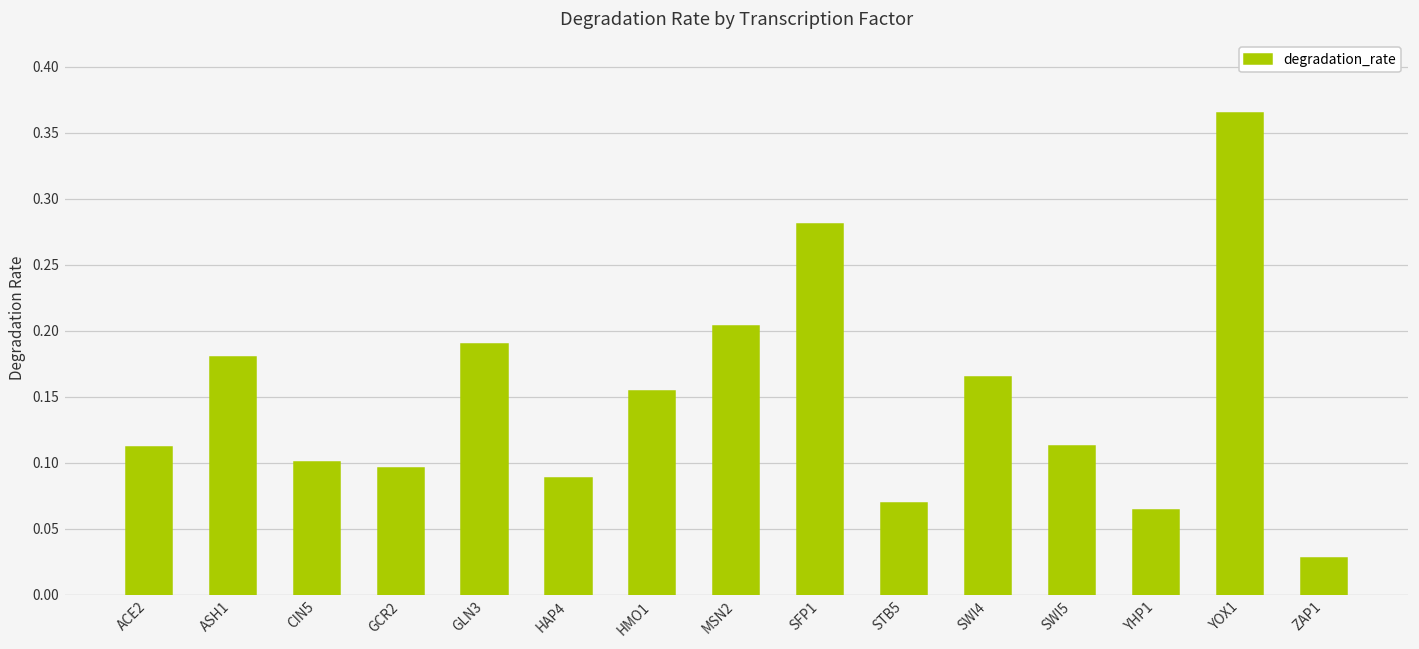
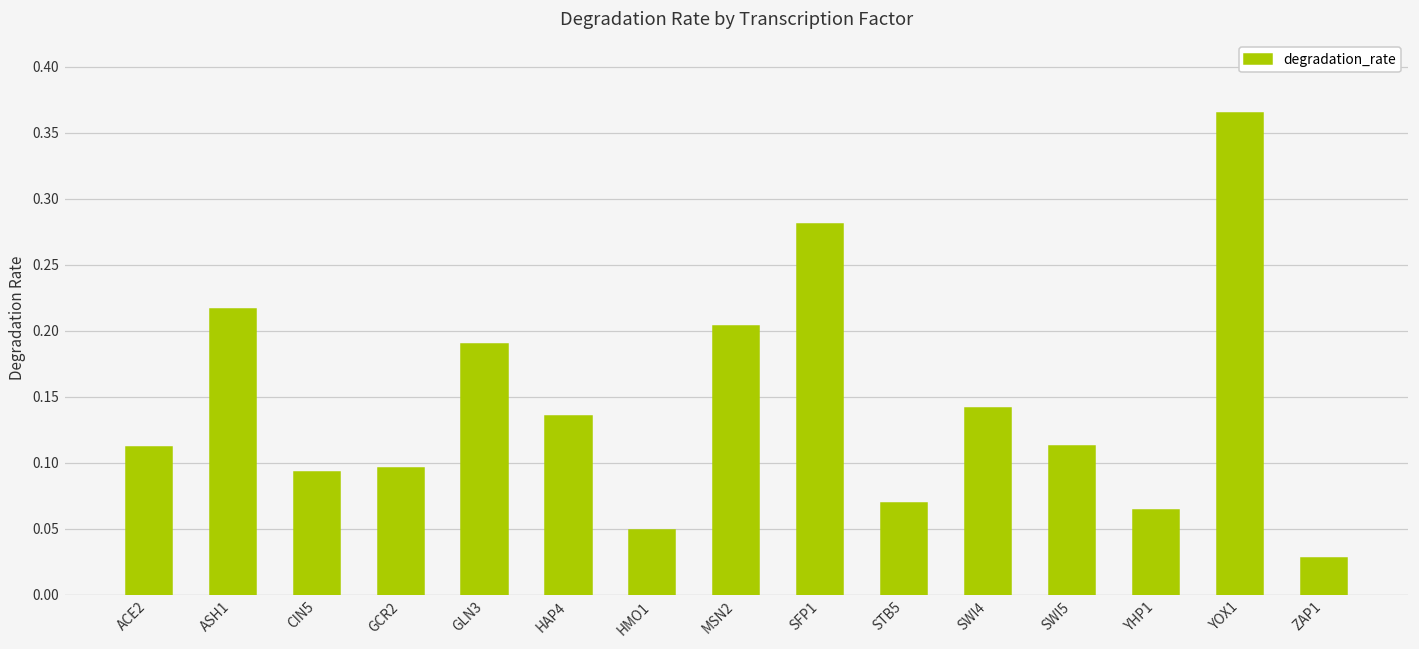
  {
    "ACE2": 0.112,
-   "ASH1": 0.180,
-   "CIN5": 0.101,
+   "ASH1": 0.217,
+   "CIN5": 0.093,
    "GCR2": 0.096,
    "GLN3": 0.190,
-   "HAP4": 0.089,
-   "HMO1": 0.155,
+   "HAP4": 0.136,
+   "HMO1": 0.050,
    "MSN2": 0.204,
    "SFP1": 0.281,
    "STB5": 0.070,
-   "SWI4": 0.165,
+   "SWI4": 0.142,
    "SWI5": 0.113,
    "YHP1": 0.064,
    "YOX1": 0.365,
    "ZAP1": 0.028
  }
